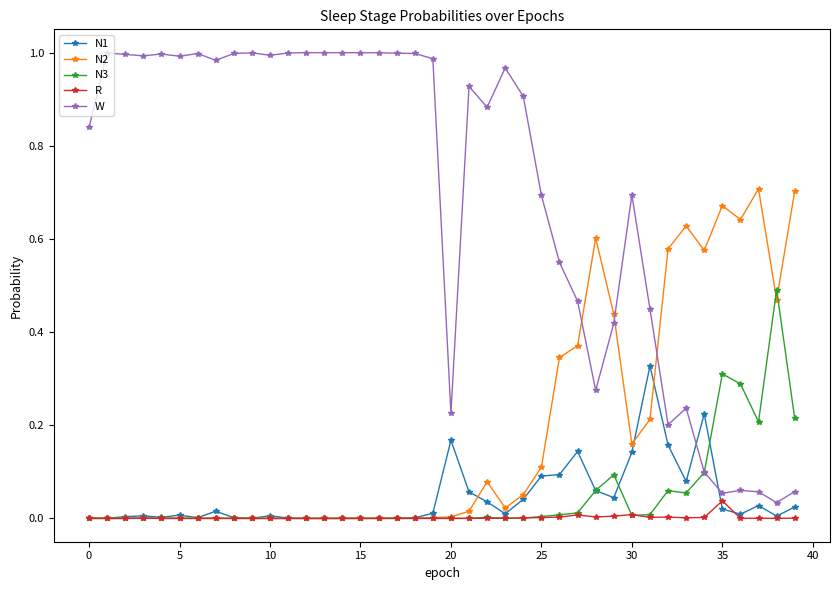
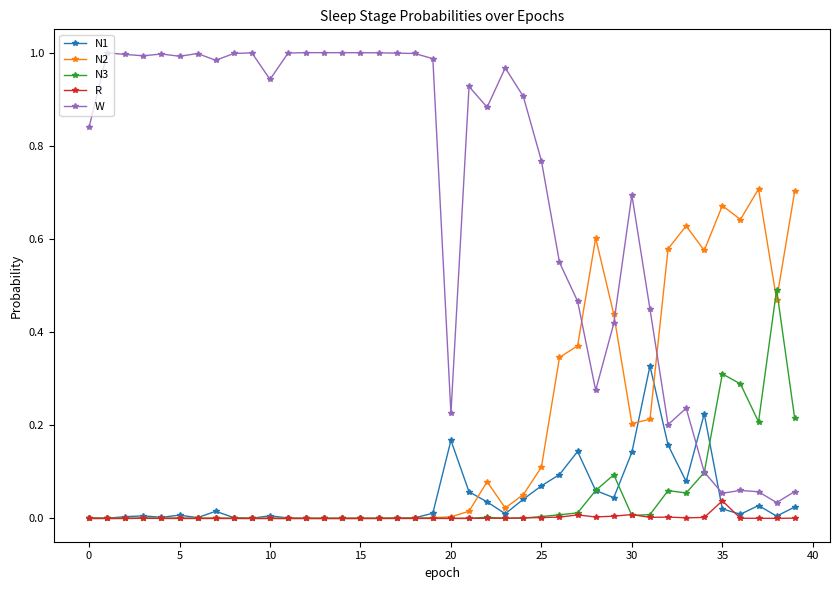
  {
    "N1": {
      "5": 0.01,
      "10": 0.01,
      "20": 0.17,
-     "25": 0.09,
+     "25": 0.07,
      "30": 0.14,
      "35": 0.02
    },
    "N2": {
      "25": 0.11,
-     "30": 0.16,
+     "30": 0.20,
      "35": 0.67
    },
    "N3": {
      "35": 0.31
    },
    "R": {
      "35": 0.04
    },
    "W": {
      "0": 0.84,
      "5": 0.99,
-     "10": 0.99,
+     "10": 0.94,
      "15": 1.00,
      "20": 0.23,
-     "25": 0.69,
+     "25": 0.77,
      "30": 0.69,
      "35": 0.05
    }
  }
